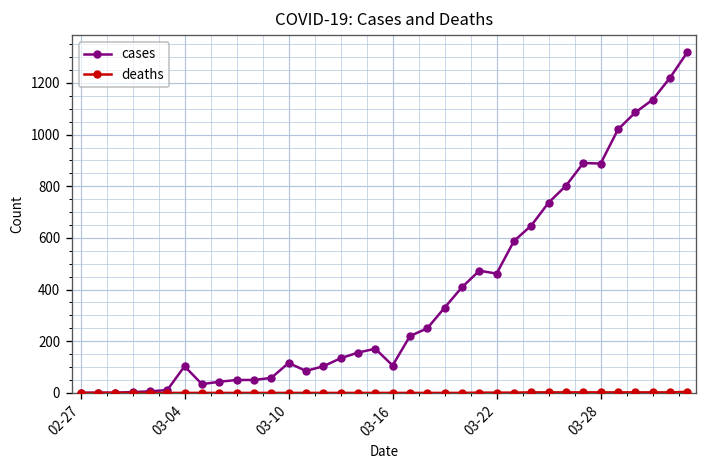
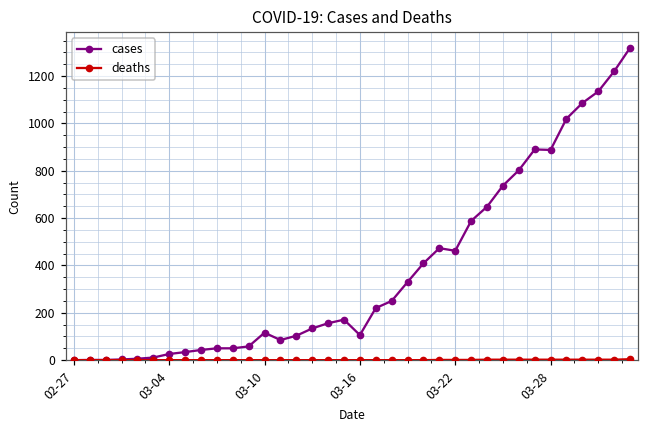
  {
    "cases": {
-     "03-04": 100,
+     "03-04": 30,
      "03-10": 120,
      "03-16": 110,
      "03-22": 460,
      "03-28": 890
    },
    "deaths": {
      "03-04": 0,
      "03-10": 0,
      "03-16": 0,
      "03-22": 0,
      "03-28": 0
    }
  }
